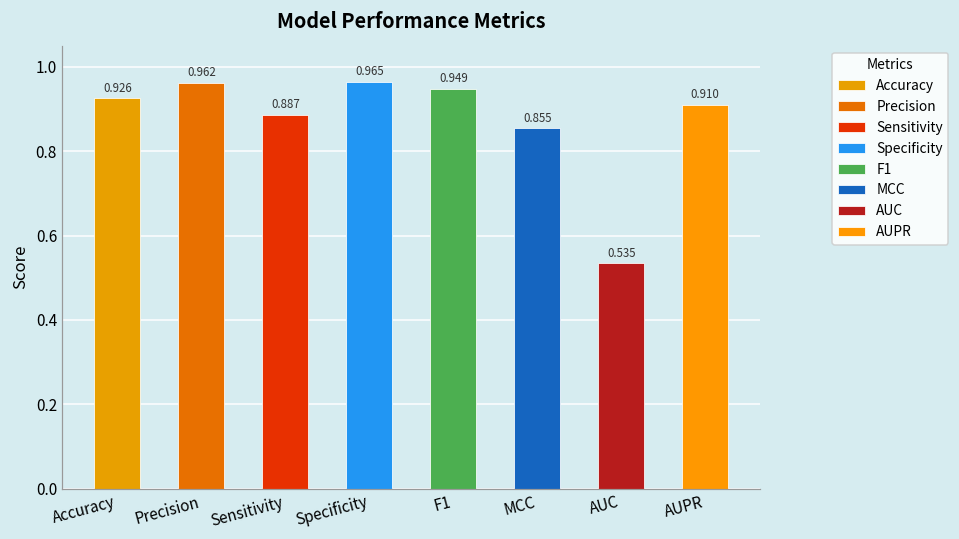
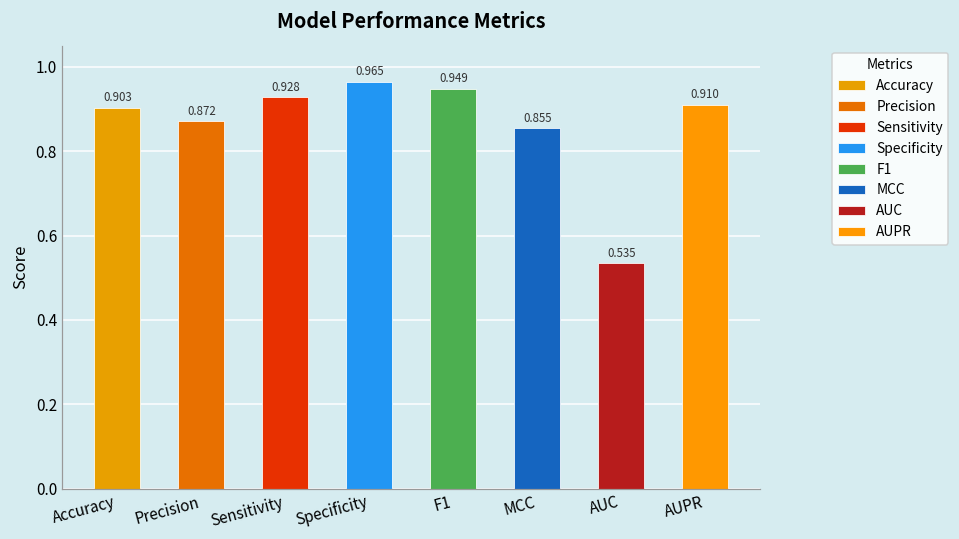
  {
-   "Accuracy": 0.926,
-   "Precision": 0.962,
-   "Sensitivity": 0.887,
+   "Accuracy": 0.903,
+   "Precision": 0.872,
+   "Sensitivity": 0.928,
    "Specificity": 0.965,
    "F1": 0.949,
    "MCC": 0.855,
    "AUC": 0.535,
    "AUPR": 0.910
  }
